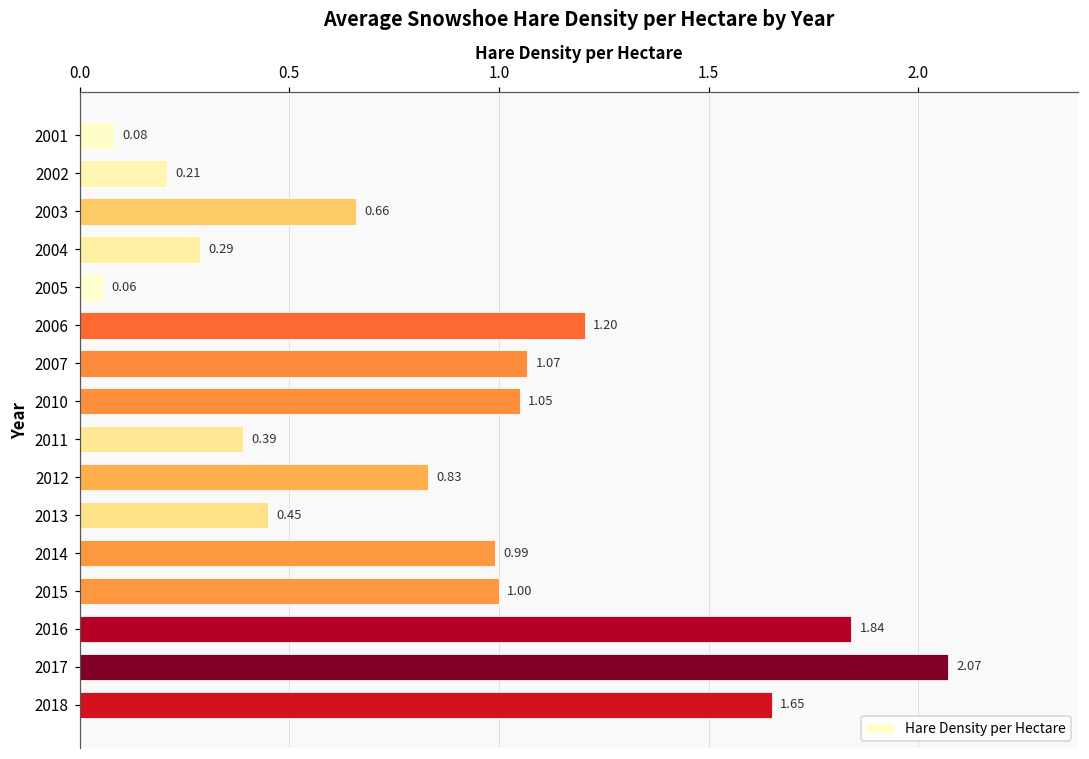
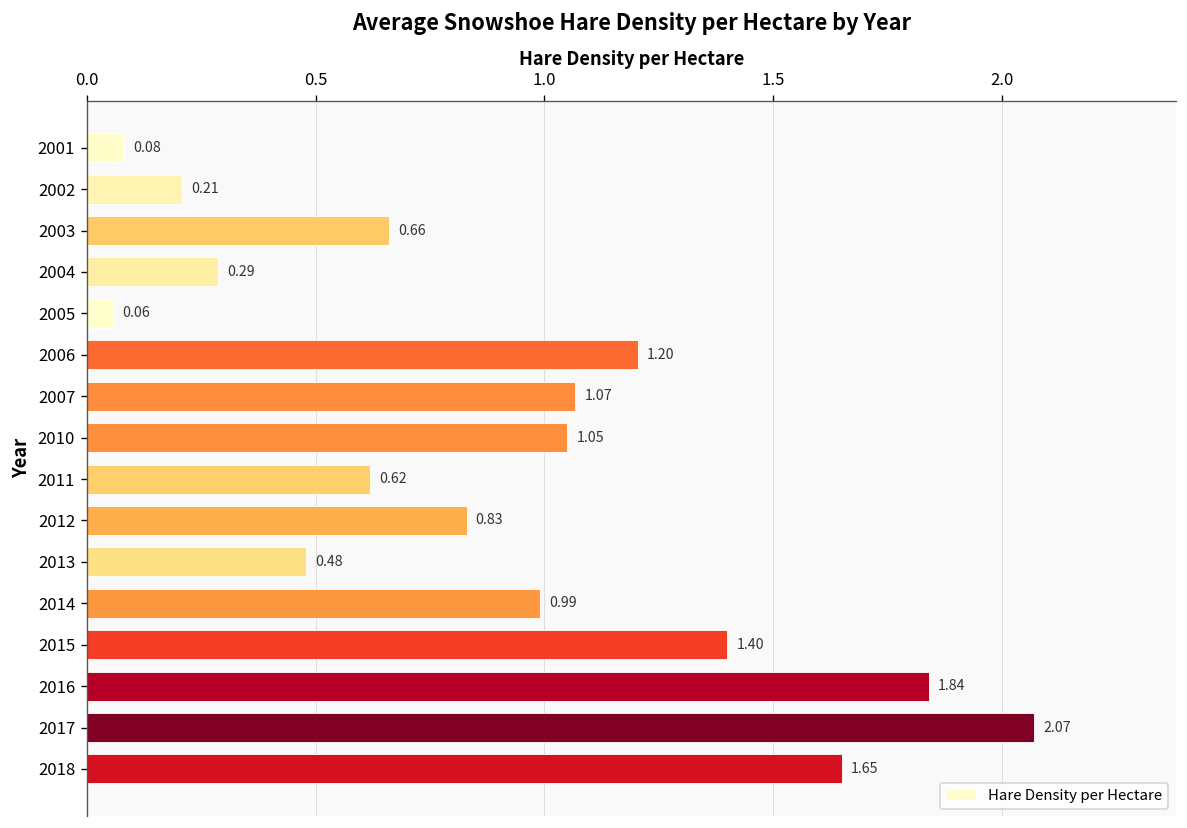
  {
    "2001": 0.08,
    "2002": 0.21,
    "2003": 0.66,
    "2004": 0.29,
    "2005": 0.06,
    "2006": 1.20,
    "2007": 1.07,
    "2010": 1.05,
-   "2011": 0.39,
+   "2011": 0.62,
    "2012": 0.83,
-   "2013": 0.45,
+   "2013": 0.48,
    "2014": 0.99,
-   "2015": 1.00,
+   "2015": 1.40,
    "2016": 1.84,
    "2017": 2.07,
    "2018": 1.65
  }
